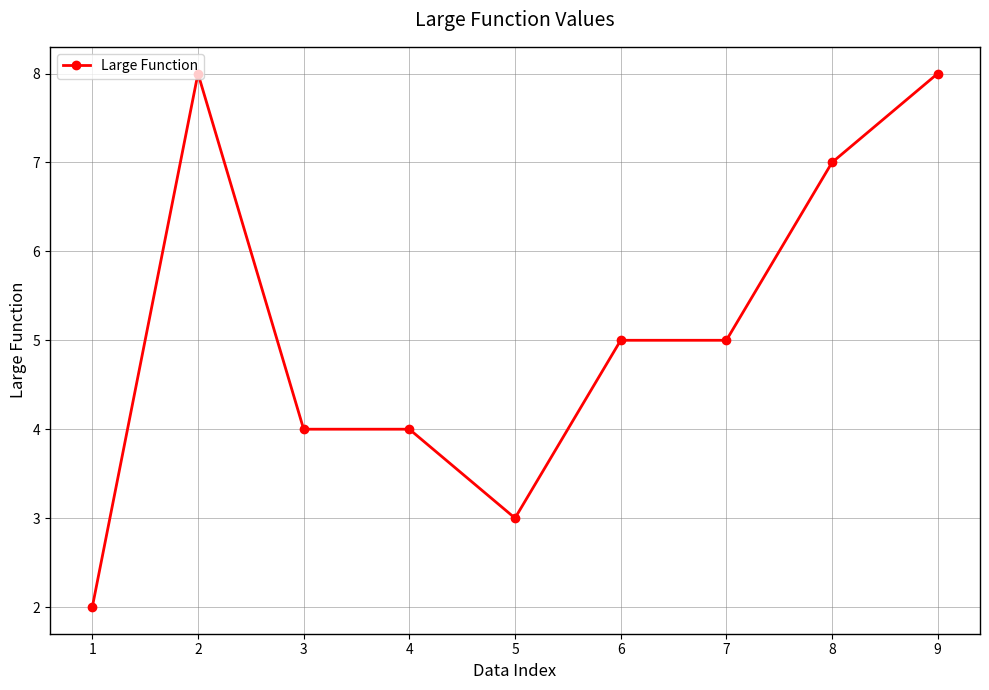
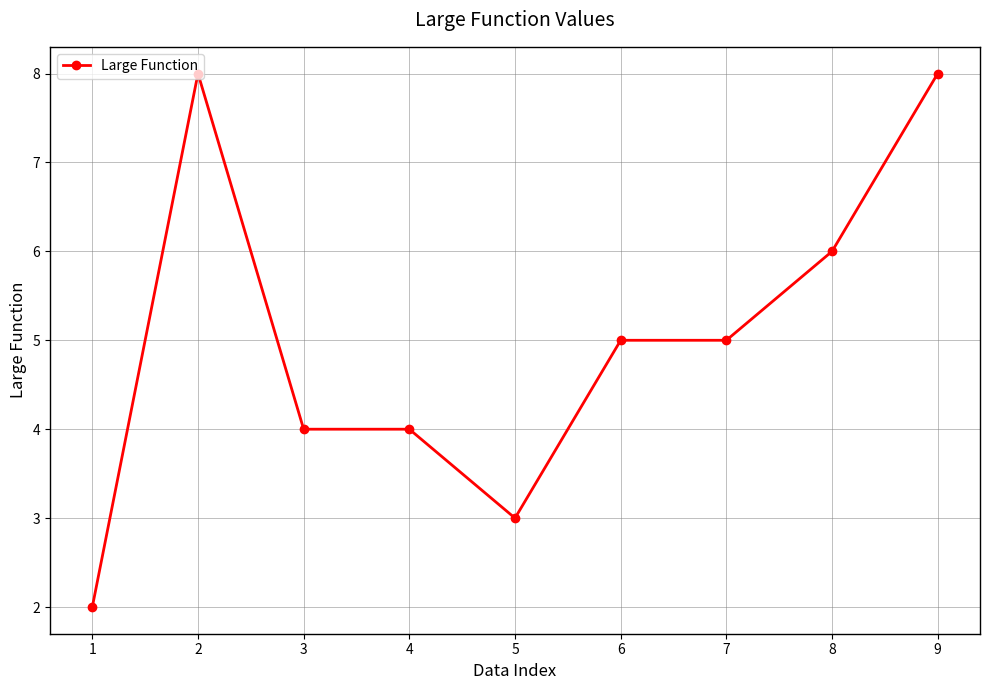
  {
    "1": 2,
    "3": 4,
    "4": 4,
    "5": 3,
    "6": 5,
    "7": 5,
-   "8": 7,
+   "8": 6,
    "9": 8
  }
